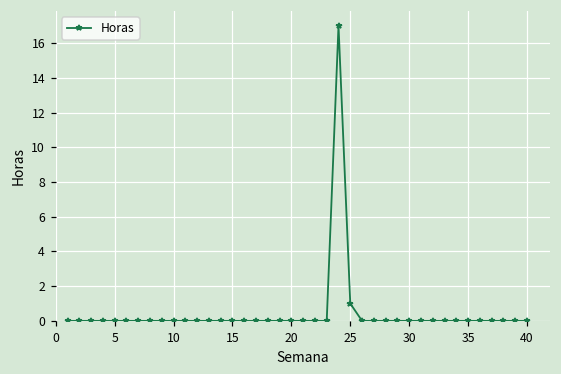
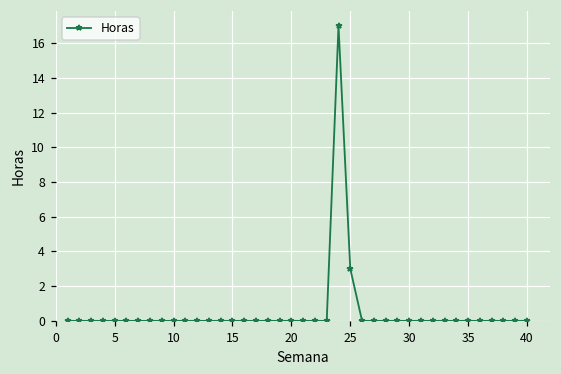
  {
    "5": 0,
    "10": 0,
    "15": 0,
    "20": 0,
-   "25": 1,
+   "25": 3,
    "30": 0,
    "35": 0,
    "40": 0
  }
